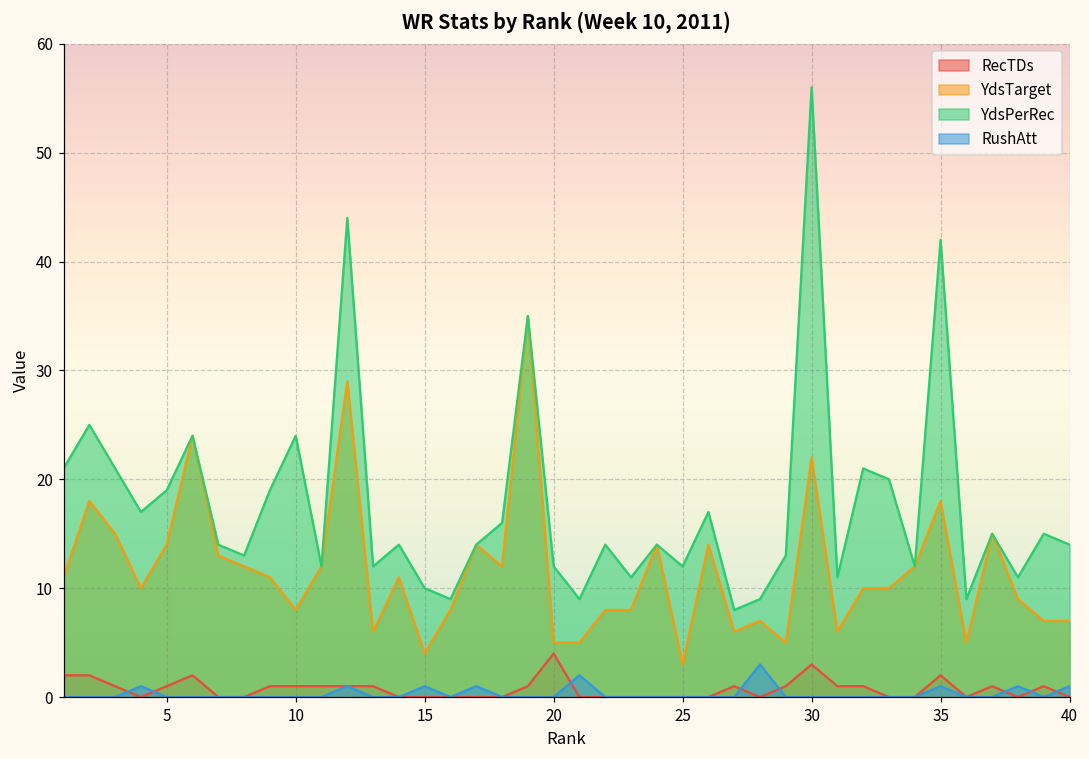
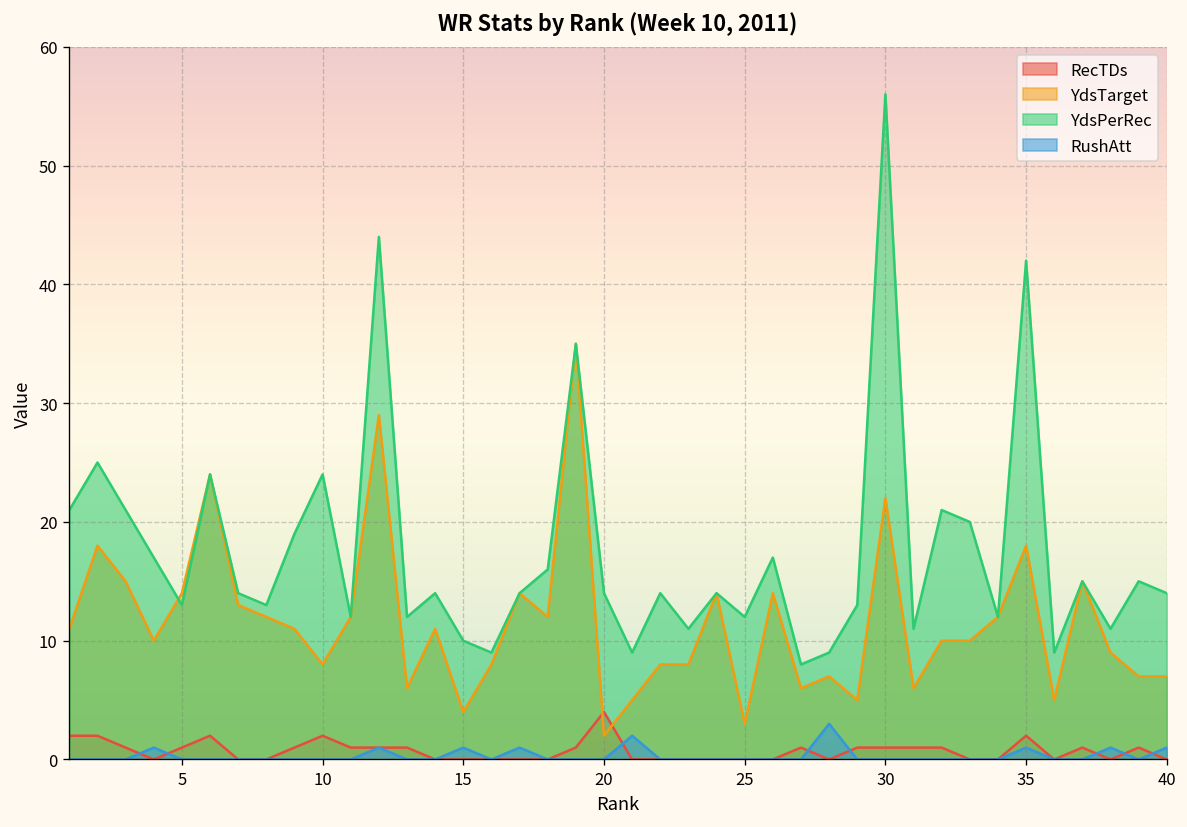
  {
    "RecTDs": {
      "5": 1,
-     "10": 1,
+     "10": 2,
      "15": 0,
      "20": 4,
-     "30": 3,
+     "30": 1,
      "35": 2,
      "40": 0
    },
    "YdsTarget": {
      "5": 14,
      "10": 8,
      "15": 4,
-     "20": 5,
+     "20": 2,
      "25": 3,
      "30": 22,
      "35": 18,
      "40": 7
    },
    "YdsPerRec": {
-     "5": 19,
+     "5": 13,
      "10": 24,
      "15": 10,
-     "20": 12,
+     "20": 14,
      "25": 12,
      "30": 56,
      "35": 42,
      "40": 14
    },
    "RushAtt": {
      "5": 0,
      "10": 0,
      "15": 1,
      "20": 0,
      "30": 0,
      "35": 1,
      "40": 1
    }
  }
